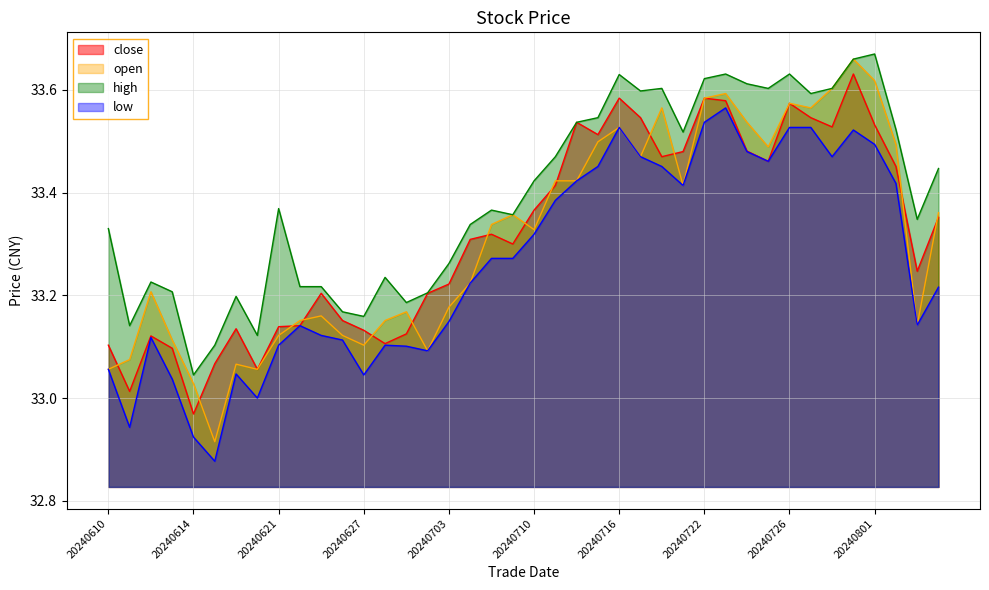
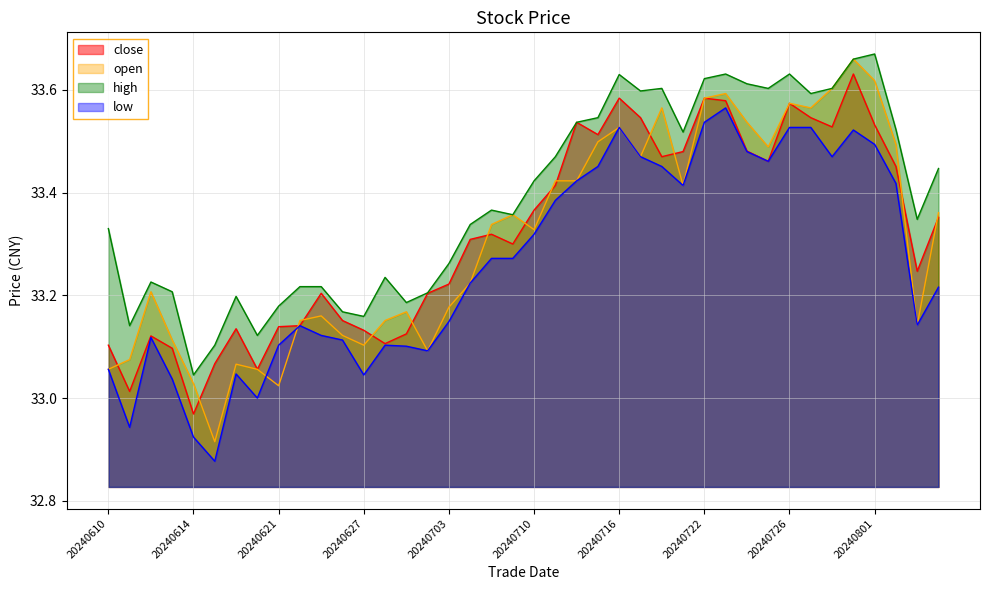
  {
    "close": {
      "20240610": 33.10,
      "20240614": 32.97,
      "20240621": 33.14,
      "20240627": 33.13,
      "20240703": 33.22,
      "20240710": 33.37,
      "20240716": 33.58,
      "20240801": 33.53
    },
    "open": {
      "20240614": 33.03,
-     "20240621": 33.12,
+     "20240621": 33.02,
      "20240627": 33.10,
      "20240703": 33.18,
      "20240710": 33.33,
      "20240801": 33.62
    },
    "high": {
      "20240610": 33.33,
      "20240614": 33.05,
-     "20240621": 33.37,
+     "20240621": 33.18,
      "20240627": 33.16,
      "20240703": 33.26,
      "20240710": 33.42,
      "20240716": 33.63,
      "20240722": 33.62,
      "20240726": 33.63,
      "20240801": 33.67
    },
    "low": {
      "20240614": 32.92,
      "20240621": 33.10,
      "20240627": 33.05,
      "20240703": 33.15,
      "20240710": 33.32,
      "20240722": 33.54,
      "20240726": 33.53,
      "20240801": 33.49
    }
  }
